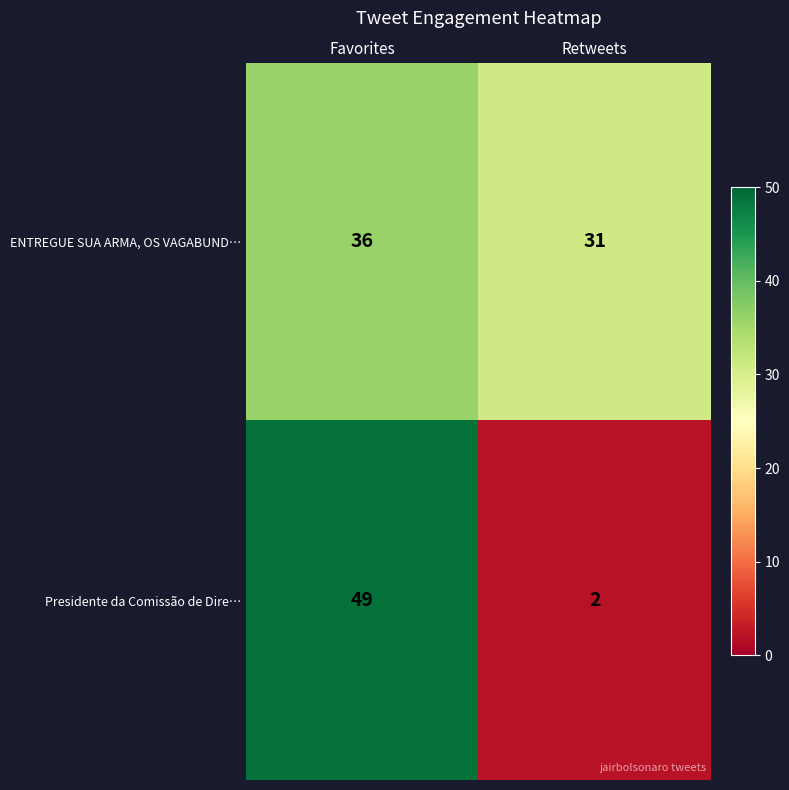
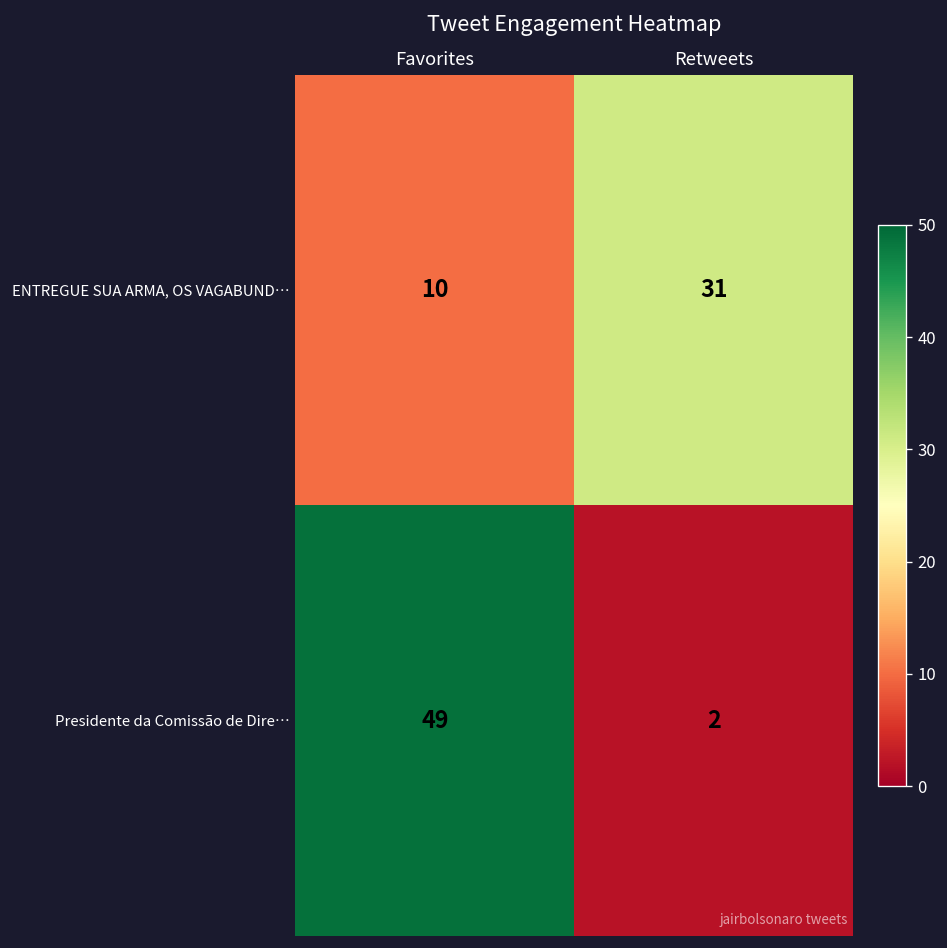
  {
    "ENTREGUE SUA ARMA, OS VAGABUND…": {
-     "Favorites": 36,
+     "Favorites": 10,
      "Retweets": 31
    },
    "Presidente da Comissão de Dire…": {
      "Favorites": 49
    }
  }
